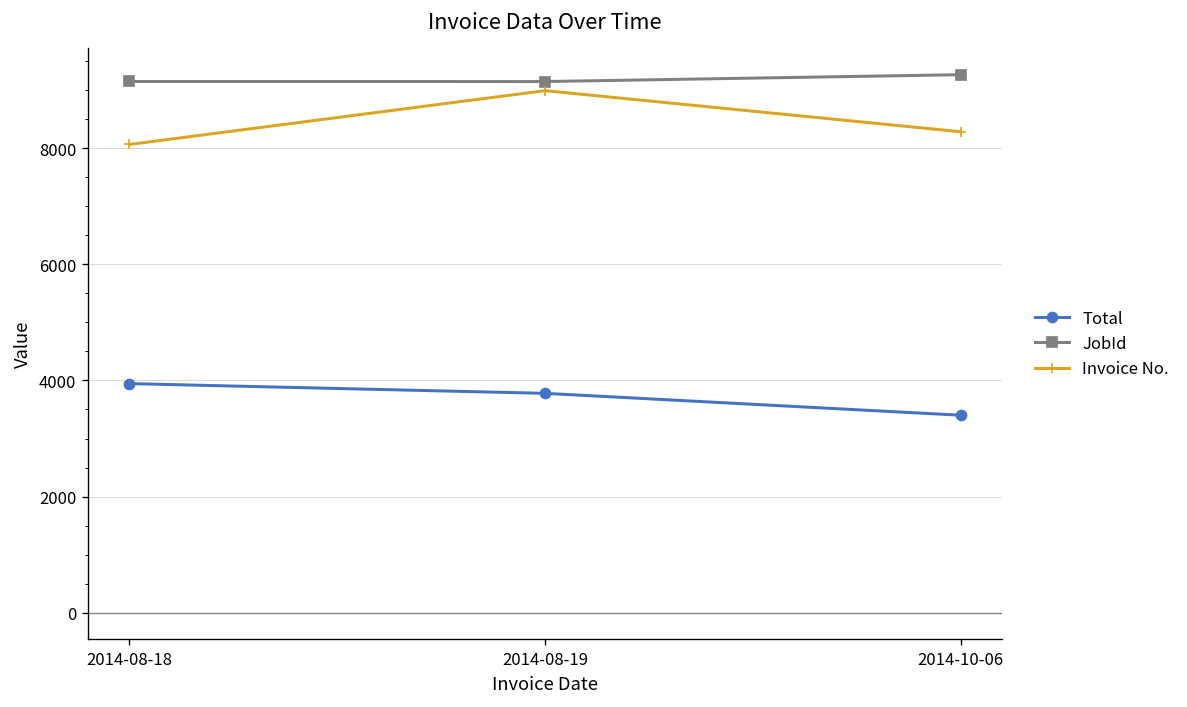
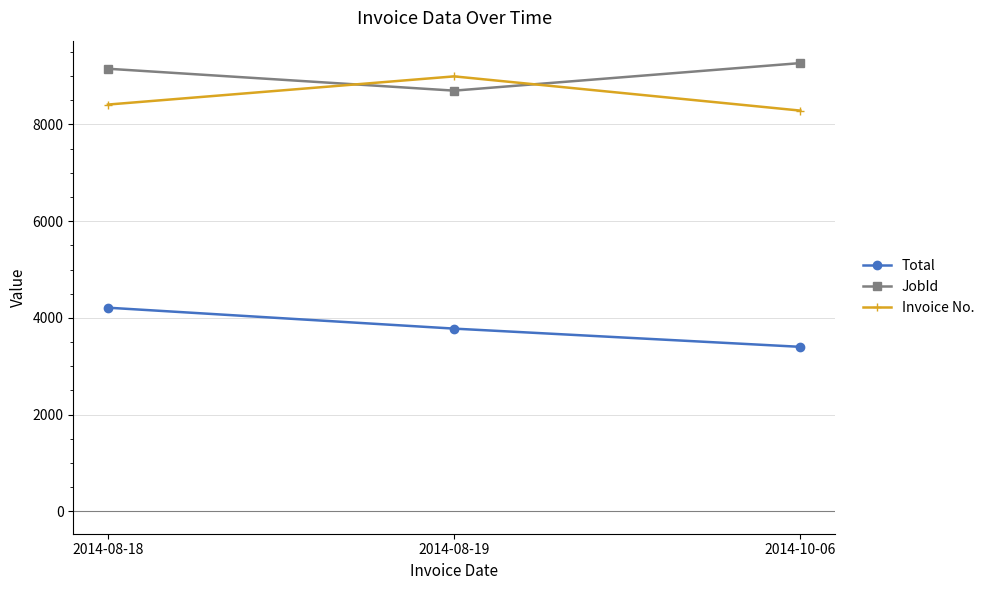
  {
    "Total": {
-     "2014-08-18": 3900,
+     "2014-08-18": 4200,
      "2014-08-19": 3800,
      "2014-10-06": 3400
    },
    "JobId": {
      "2014-08-18": 9200,
-     "2014-08-19": 9200,
+     "2014-08-19": 8700,
      "2014-10-06": 9300
    },
    "Invoice No.": {
-     "2014-08-18": 8100,
+     "2014-08-18": 8400,
      "2014-08-19": 9000,
      "2014-10-06": 8300
    }
  }
